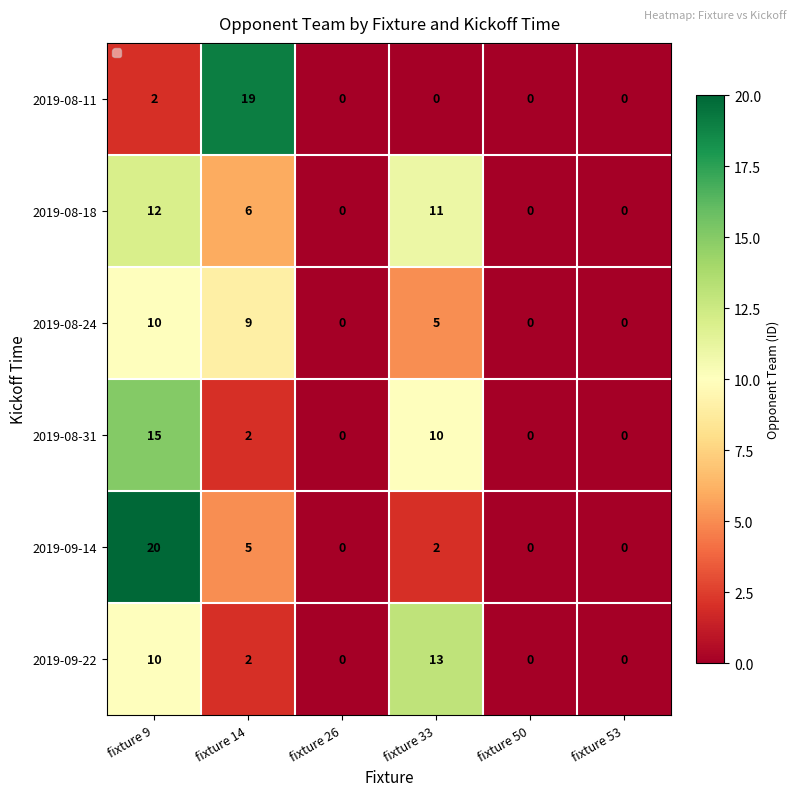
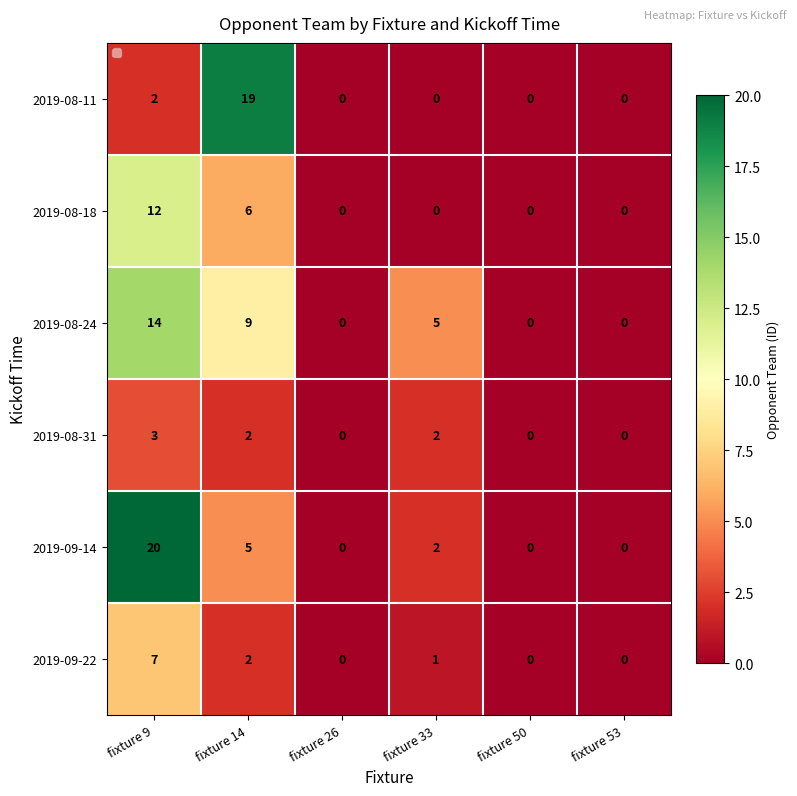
  {
    "2019-08-11": {
      "fixture 9": 2,
      "fixture 14": 19,
      "fixture 26": 0,
      "fixture 33": 0,
      "fixture 50": 0,
      "fixture 53": 0
    },
    "2019-08-18": {
      "fixture 9": 12,
      "fixture 14": 6,
      "fixture 26": 0,
-     "fixture 33": 11,
+     "fixture 33": 0,
      "fixture 50": 0,
      "fixture 53": 0
    },
    "2019-08-24": {
-     "fixture 9": 10,
+     "fixture 9": 14,
      "fixture 14": 9,
      "fixture 26": 0,
      "fixture 33": 5,
      "fixture 50": 0,
      "fixture 53": 0
    },
    "2019-08-31": {
-     "fixture 9": 15,
+     "fixture 9": 3,
      "fixture 14": 2,
      "fixture 26": 0,
-     "fixture 33": 10,
+     "fixture 33": 2,
      "fixture 50": 0,
      "fixture 53": 0
    },
    "2019-09-14": {
      "fixture 9": 20,
      "fixture 14": 5,
      "fixture 26": 0,
      "fixture 33": 2,
      "fixture 50": 0,
      "fixture 53": 0
    },
    "2019-09-22": {
-     "fixture 9": 10,
+     "fixture 9": 7,
      "fixture 14": 2,
      "fixture 26": 0,
-     "fixture 33": 13,
+     "fixture 33": 1,
      "fixture 50": 0,
      "fixture 53": 0
    }
  }
